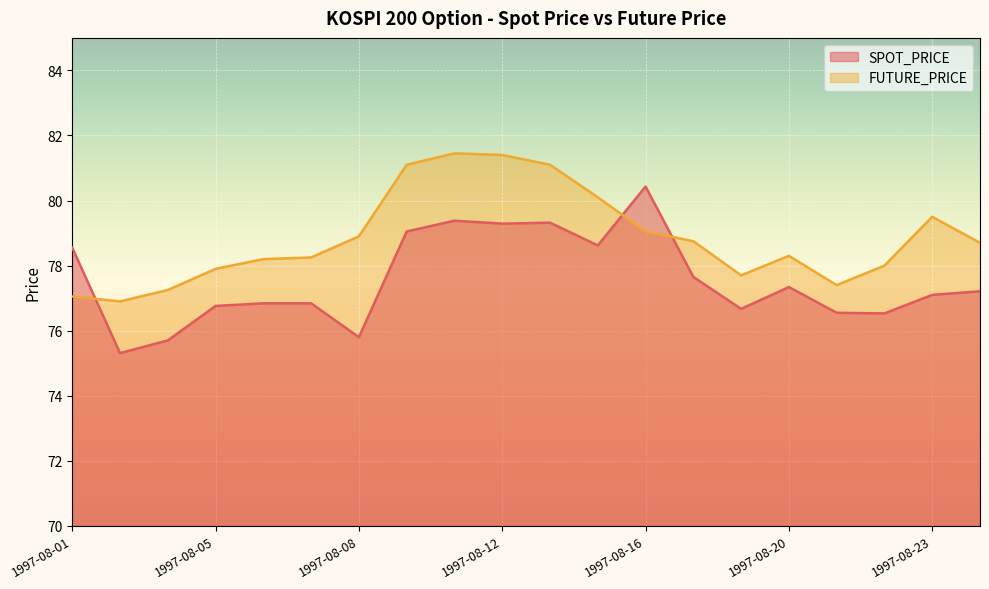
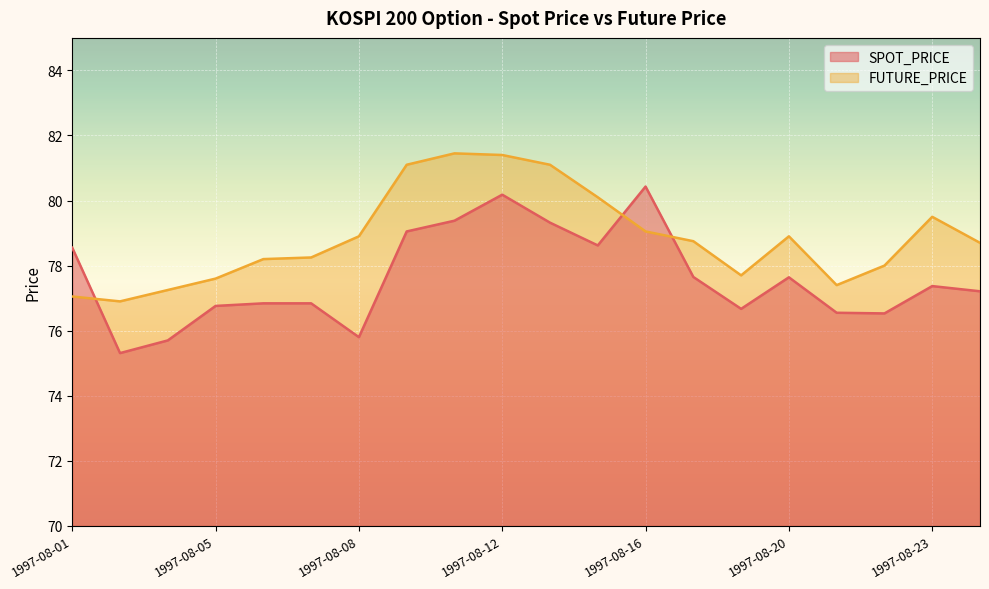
  {
    "SPOT_PRICE": {
      "1997-08-01": 78.6,
      "1997-08-05": 76.8,
      "1997-08-08": 75.8,
-     "1997-08-12": 79.3,
+     "1997-08-12": 80.2,
      "1997-08-16": 80.4,
-     "1997-08-20": 77.3,
-     "1997-08-23": 77.1
+     "1997-08-20": 77.6,
+     "1997-08-23": 77.4
    },
    "FUTURE_PRICE": {
      "1997-08-01": 77.1,
-     "1997-08-05": 77.9,
+     "1997-08-05": 77.6,
      "1997-08-08": 78.9,
      "1997-08-12": 81.4,
      "1997-08-16": 79.1,
-     "1997-08-20": 78.3,
+     "1997-08-20": 78.9,
      "1997-08-23": 79.5
    }
  }
